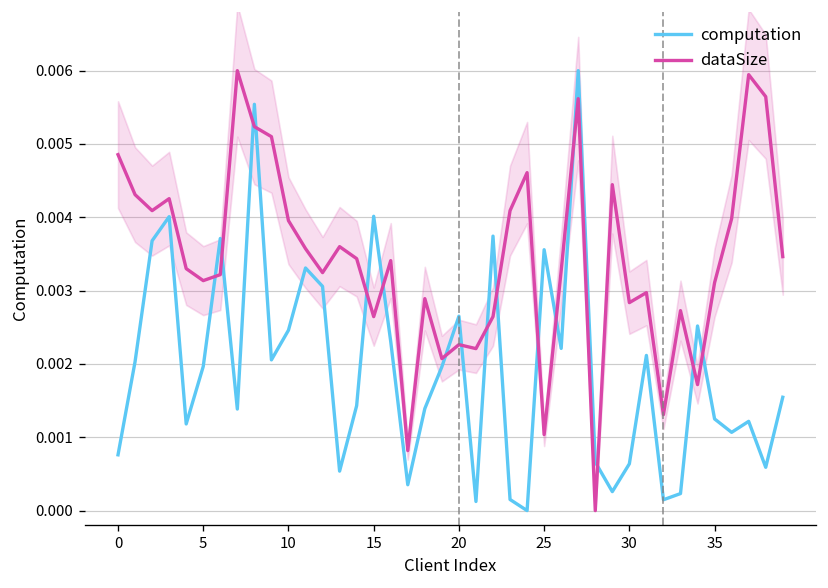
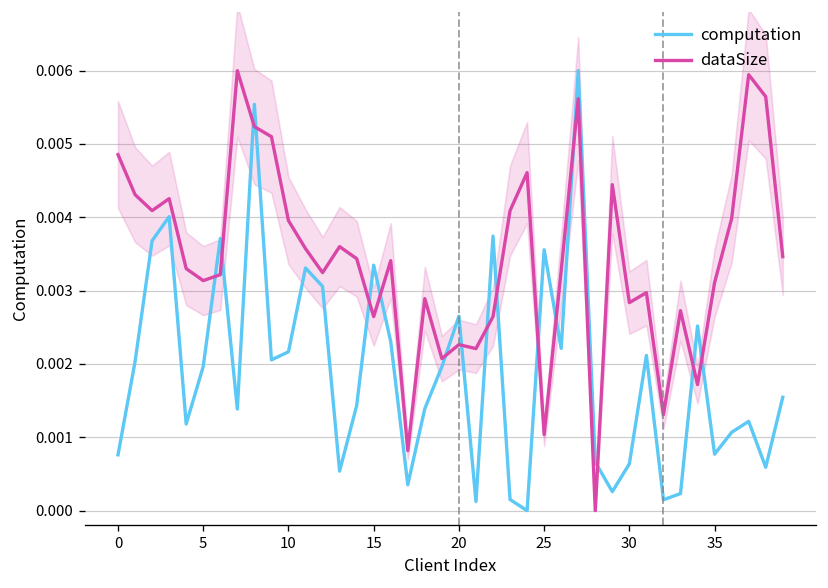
  {
    "computation": {
      "0": 0.0008,
      "5": 0.0020,
-     "10": 0.0025,
-     "15": 0.0040,
+     "10": 0.0022,
+     "15": 0.0033,
      "20": 0.0027,
      "25": 0.0036,
      "30": 0.0006,
-     "35": 0.0013
+     "35": 0.0008
    }
  }
